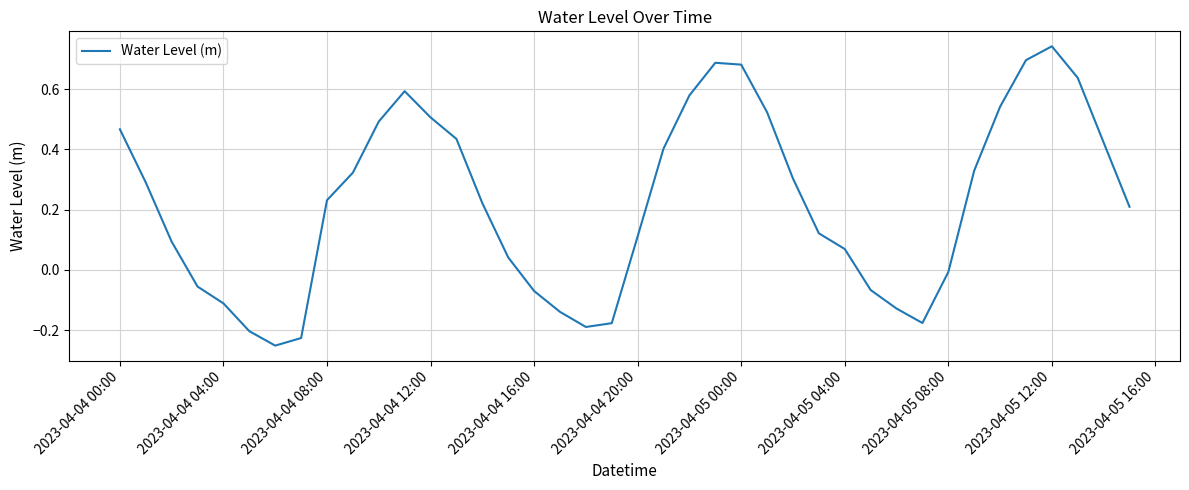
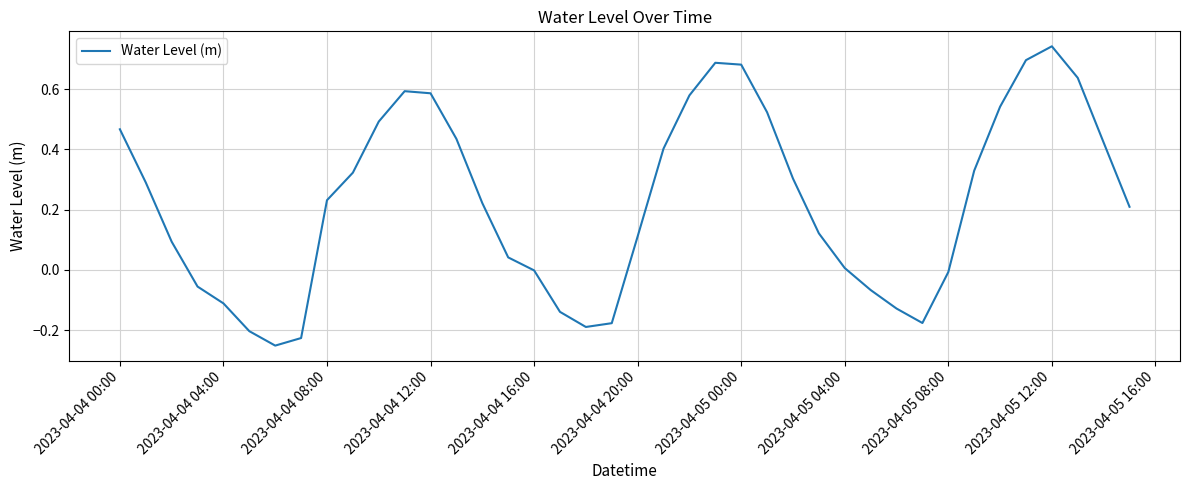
  {
    "2023-04-04 00:00": 0.47,
    "2023-04-04 04:00": -0.11,
    "2023-04-04 08:00": 0.23,
-   "2023-04-04 12:00": 0.51,
-   "2023-04-04 16:00": -0.07,
+   "2023-04-04 12:00": 0.59,
+   "2023-04-04 16:00": 0.00,
    "2023-04-04 20:00": 0.11,
    "2023-04-05 00:00": 0.68,
-   "2023-04-05 04:00": 0.07,
+   "2023-04-05 04:00": 0.01,
    "2023-04-05 08:00": -0.01,
    "2023-04-05 12:00": 0.74
  }
